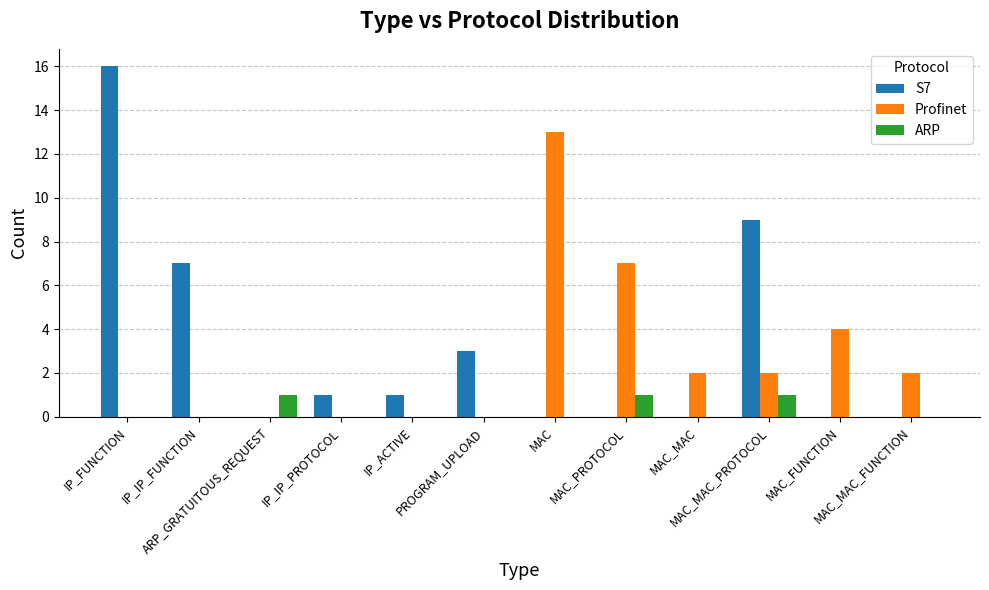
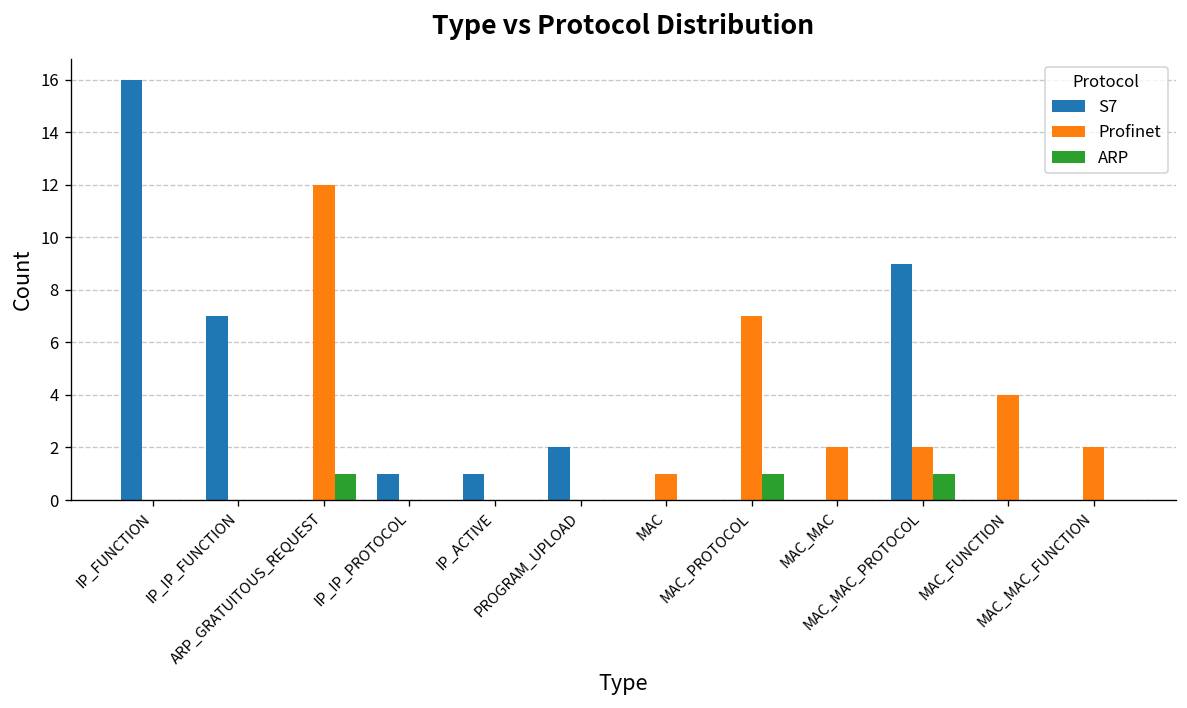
  {
    "S7": {
      "IP_FUNCTION": 16,
      "IP_IP_FUNCTION": 7,
      "ARP_GRATUITOUS_REQUEST": 0,
      "IP_IP_PROTOCOL": 1,
      "IP_ACTIVE": 1,
-     "PROGRAM_UPLOAD": 3,
+     "PROGRAM_UPLOAD": 2,
      "MAC": 0,
      "MAC_PROTOCOL": 0,
      "MAC_MAC": 0,
      "MAC_MAC_PROTOCOL": 9,
      "MAC_FUNCTION": 0,
      "MAC_MAC_FUNCTION": 0
    },
    "Profinet": {
      "IP_FUNCTION": 0,
      "IP_IP_FUNCTION": 0,
-     "ARP_GRATUITOUS_REQUEST": 0,
+     "ARP_GRATUITOUS_REQUEST": 12,
      "IP_IP_PROTOCOL": 0,
      "IP_ACTIVE": 0,
      "PROGRAM_UPLOAD": 0,
-     "MAC": 13,
+     "MAC": 1,
      "MAC_PROTOCOL": 7,
      "MAC_MAC": 2,
      "MAC_MAC_PROTOCOL": 2,
      "MAC_FUNCTION": 4,
      "MAC_MAC_FUNCTION": 2
    },
    "ARP": {
      "IP_FUNCTION": 0,
      "IP_IP_FUNCTION": 0,
      "ARP_GRATUITOUS_REQUEST": 1,
      "IP_IP_PROTOCOL": 0,
      "IP_ACTIVE": 0,
      "PROGRAM_UPLOAD": 0,
      "MAC": 0,
      "MAC_PROTOCOL": 1,
      "MAC_MAC": 0,
      "MAC_MAC_PROTOCOL": 1,
      "MAC_FUNCTION": 0,
      "MAC_MAC_FUNCTION": 0
    }
  }
